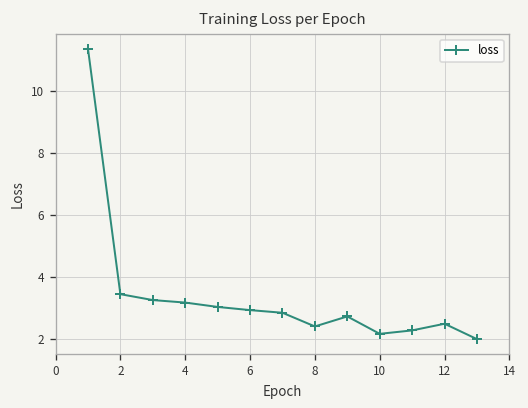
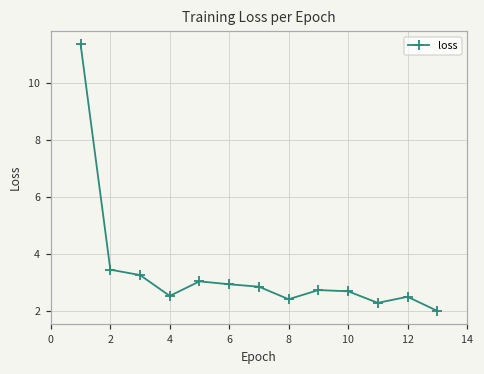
  {
    "2": 3.5,
-   "4": 3.2,
+   "4": 2.5,
    "6": 2.9,
    "8": 2.4,
-   "10": 2.2,
+   "10": 2.7,
    "12": 2.5
  }
